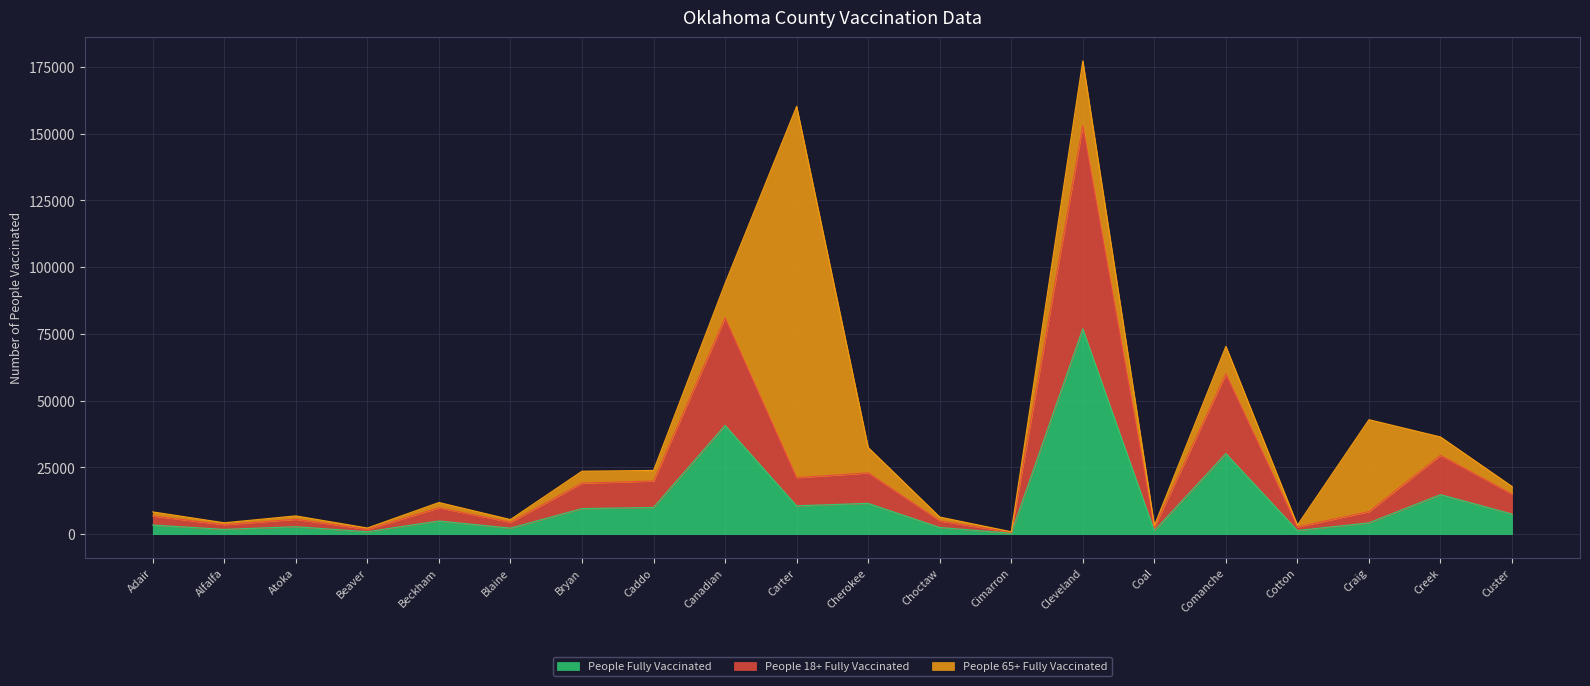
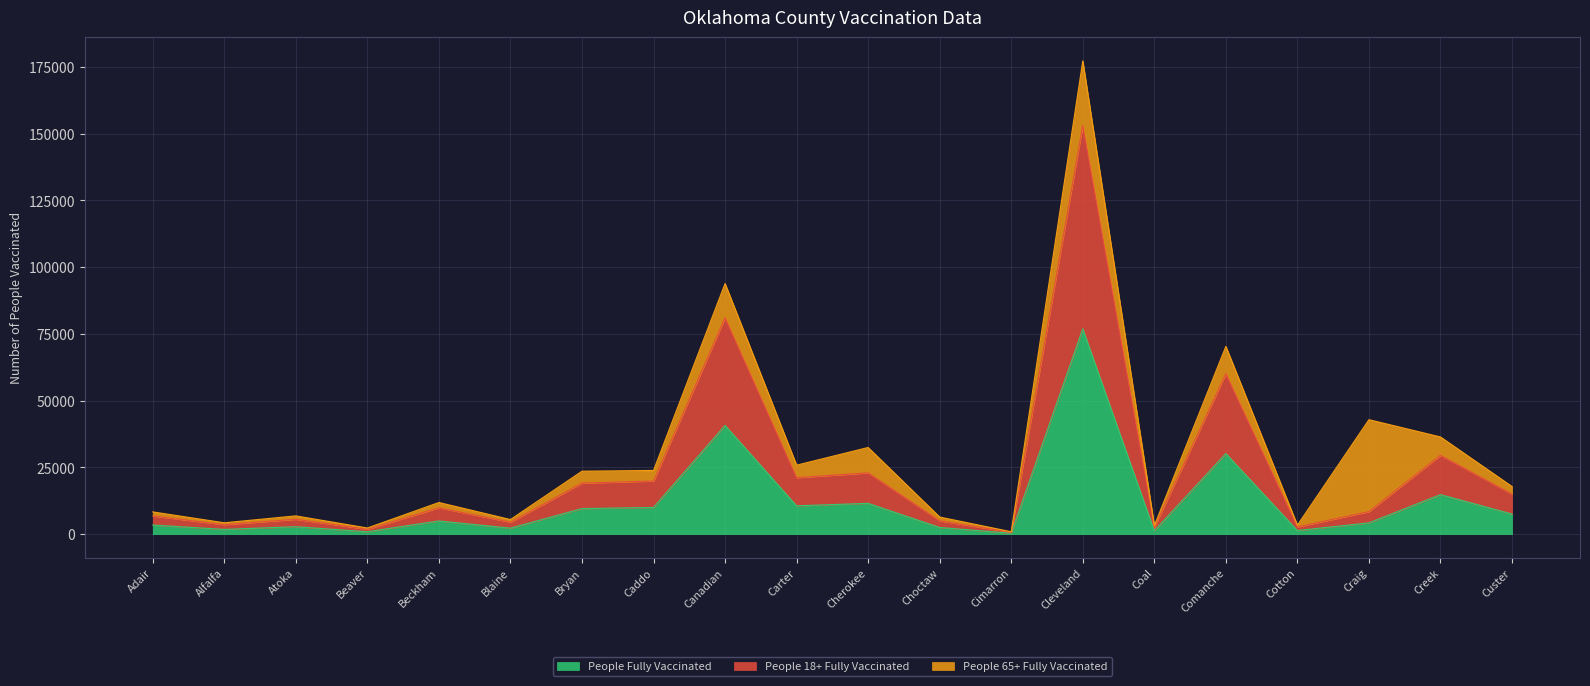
  {
    "People Fully Vaccinated": {
      "Adair": 3000,
      "Alfalfa": 2000,
      "Atoka": 3000,
      "Beckham": 5000,
      "Blaine": 2000,
      "Bryan": 10000,
      "Caddo": 10000,
      "Canadian": 41000,
      "Carter": 11000,
      "Cherokee": 12000,
      "Choctaw": 3000,
      "Cleveland": 77000,
      "Coal": 1000,
      "Comanche": 30000,
      "Cotton": 1000,
      "Craig": 4000,
      "Creek": 15000,
      "Custer": 8000
    },
    "People 18+ Fully Vaccinated": {
      "Adair": 3000,
      "Atoka": 3000,
      "Beckham": 5000,
      "Blaine": 2000,
      "Bryan": 10000,
      "Caddo": 10000,
      "Canadian": 40000,
      "Carter": 11000,
      "Cherokee": 11000,
      "Choctaw": 2000,
      "Cleveland": 76000,
      "Comanche": 30000,
      "Craig": 4000,
      "Creek": 15000,
      "Custer": 7000
    },
    "People 65+ Fully Vaccinated": {
      "Adair": 2000,
      "Atoka": 1000,
      "Beckham": 2000,
      "Blaine": 1000,
      "Bryan": 4000,
      "Caddo": 4000,
      "Canadian": 13000,
-     "Carter": 139000,
+     "Carter": 5000,
      "Cherokee": 9000,
      "Choctaw": 1000,
      "Cleveland": 24000,
      "Comanche": 10000,
      "Craig": 34000,
      "Creek": 7000,
      "Custer": 3000
    }
  }
